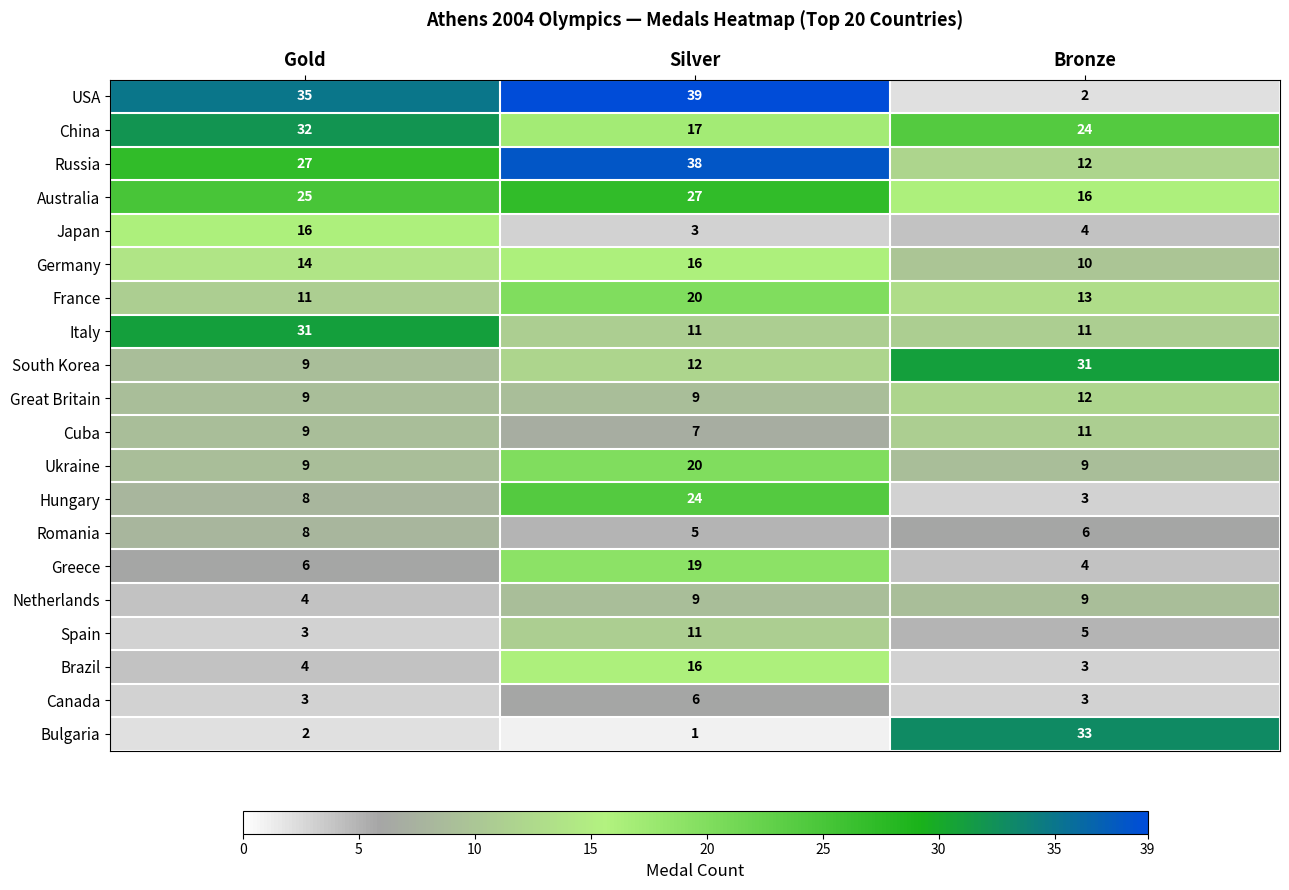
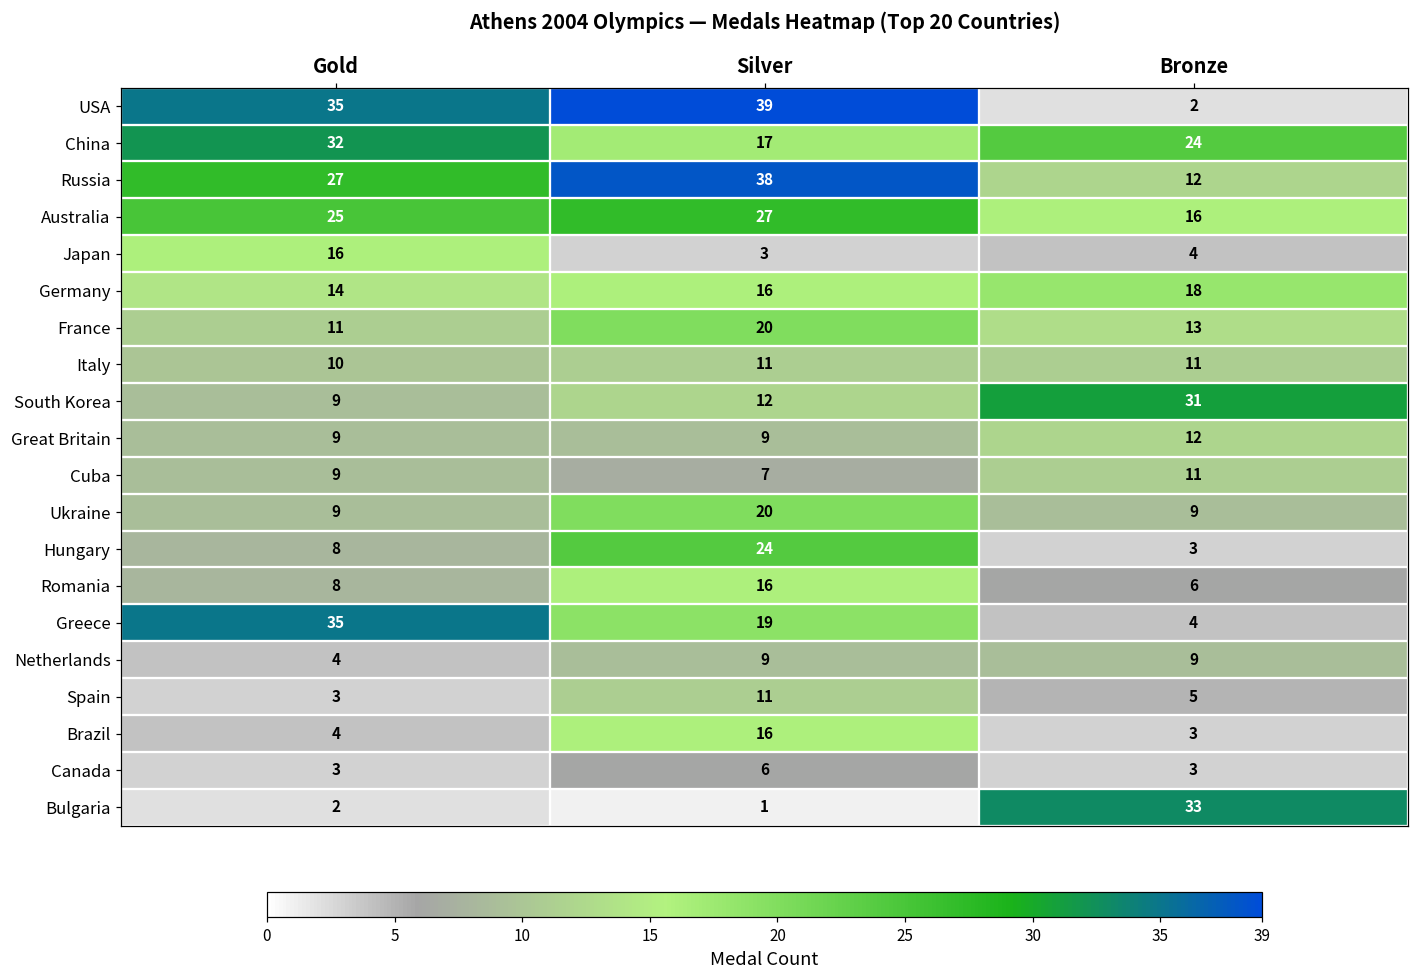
  {
    "USA": {
      "Gold": 35,
      "Silver": 39,
      "Bronze": 2
    },
    "China": {
      "Gold": 32,
      "Silver": 17,
      "Bronze": 24
    },
    "Russia": {
      "Gold": 27,
      "Silver": 38,
      "Bronze": 12
    },
    "Australia": {
      "Gold": 25,
      "Silver": 27,
      "Bronze": 16
    },
    "Japan": {
      "Gold": 16,
      "Silver": 3,
      "Bronze": 4
    },
    "Germany": {
      "Gold": 14,
      "Silver": 16,
-     "Bronze": 10
+     "Bronze": 18
    },
    "France": {
      "Gold": 11,
      "Silver": 20,
      "Bronze": 13
    },
    "Italy": {
-     "Gold": 31,
+     "Gold": 10,
      "Silver": 11,
      "Bronze": 11
    },
    "South Korea": {
      "Gold": 9,
      "Silver": 12,
      "Bronze": 31
    },
    "Great Britain": {
      "Gold": 9,
      "Silver": 9,
      "Bronze": 12
    },
    "Cuba": {
      "Gold": 9,
      "Silver": 7,
      "Bronze": 11
    },
    "Ukraine": {
      "Gold": 9,
      "Silver": 20,
      "Bronze": 9
    },
    "Hungary": {
      "Gold": 8,
      "Silver": 24,
      "Bronze": 3
    },
    "Romania": {
      "Gold": 8,
-     "Silver": 5,
+     "Silver": 16,
      "Bronze": 6
    },
    "Greece": {
-     "Gold": 6,
+     "Gold": 35,
      "Silver": 19,
      "Bronze": 4
    },
    "Netherlands": {
      "Gold": 4,
      "Silver": 9,
      "Bronze": 9
    },
    "Spain": {
      "Gold": 3,
      "Silver": 11,
      "Bronze": 5
    },
    "Brazil": {
      "Gold": 4,
      "Silver": 16,
      "Bronze": 3
    },
    "Canada": {
      "Gold": 3,
      "Silver": 6,
      "Bronze": 3
    },
    "Bulgaria": {
      "Gold": 2,
      "Silver": 1,
      "Bronze": 33
    }
  }
